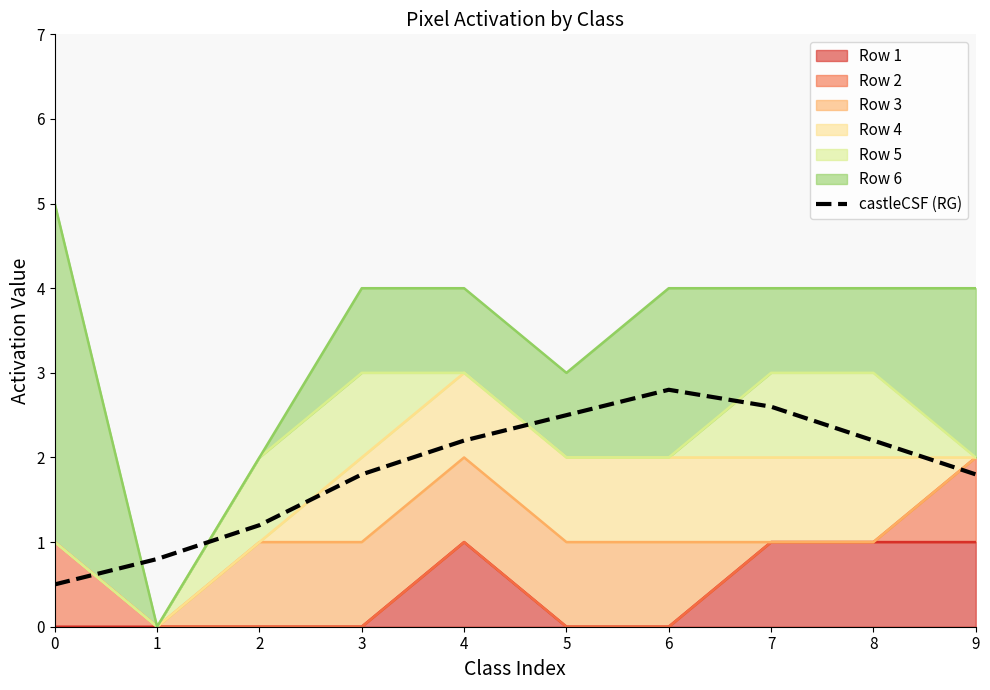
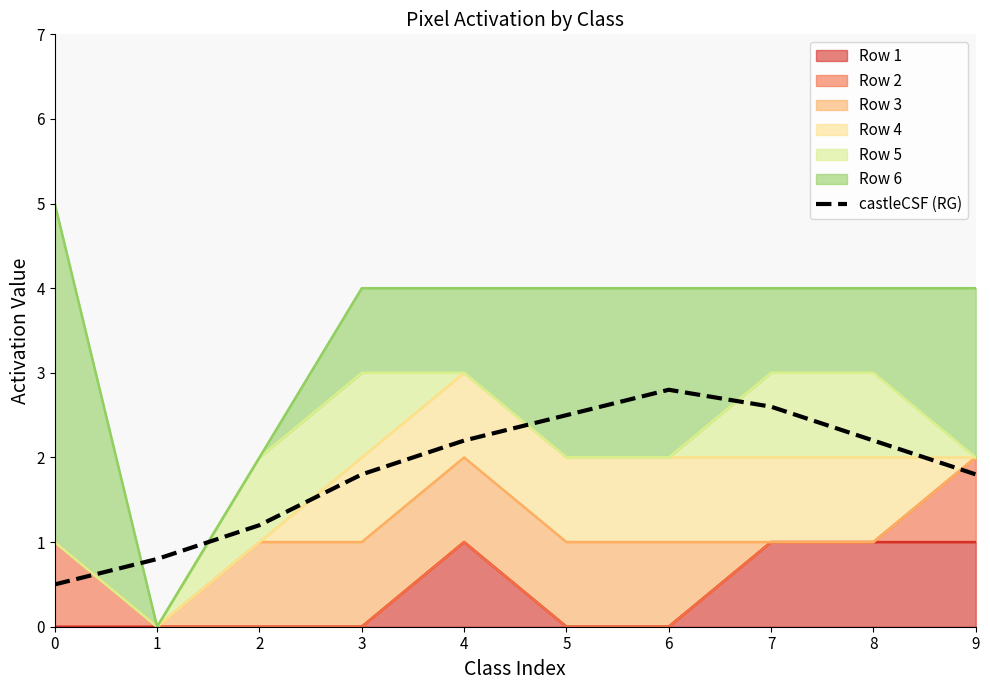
  {
    "Row 1": {
      "0": 0,
      "9": 1
    },
    "Row 6": {
      "0": 4,
      "3": 1,
      "4": 1,
-     "5": 1,
+     "5": 2,
      "6": 2,
      "7": 1,
      "8": 1,
      "9": 2
    },
    "castleCSF (RG)": {
      "0": 0.5,
      "1": 0.8,
      "2": 1.2,
      "3": 1.8,
      "4": 2.2,
      "5": 2.5,
      "6": 2.8,
      "7": 2.6,
      "8": 2.2,
      "9": 1.8
    }
  }
